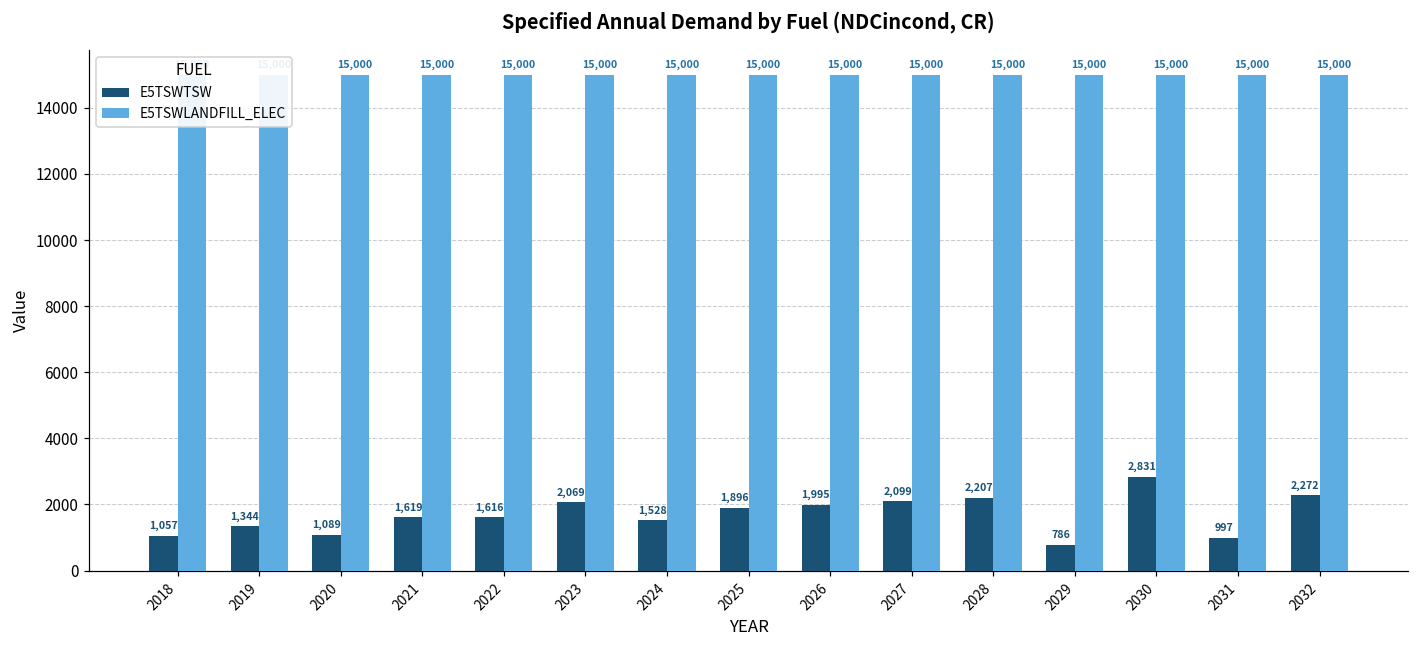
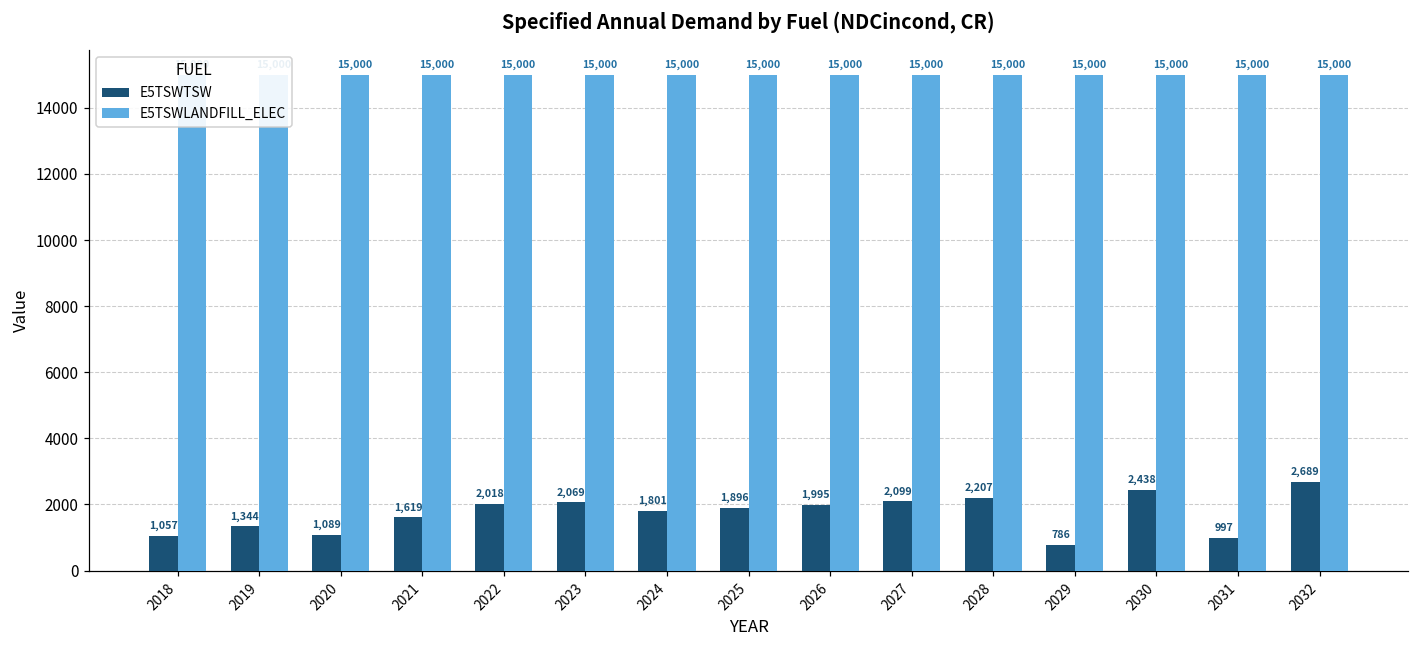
  {
    "E5TSWTSW": {
      "2018": "1,057",
      "2019": "1,344",
      "2020": "1,089",
      "2021": "1,619",
-     "2022": "1,616",
+     "2022": "2,018",
      "2023": "2,069",
-     "2024": "1,528",
+     "2024": "1,801",
      "2025": "1,896",
      "2026": "1,995",
      "2027": "2,099",
      "2028": "2,207",
      "2029": "786",
-     "2030": "2,831",
+     "2030": "2,438",
      "2031": "997",
-     "2032": "2,272"
+     "2032": "2,689"
    },
    "E5TSWLANDFILL_ELEC": {
      "2020": "15,000",
      "2021": "15,000",
      "2022": "15,000",
      "2023": "15,000",
      "2024": "15,000",
      "2025": "15,000",
      "2026": "15,000",
      "2027": "15,000",
      "2028": "15,000",
      "2029": "15,000",
      "2030": "15,000",
      "2031": "15,000",
      "2032": "15,000"
    }
  }
